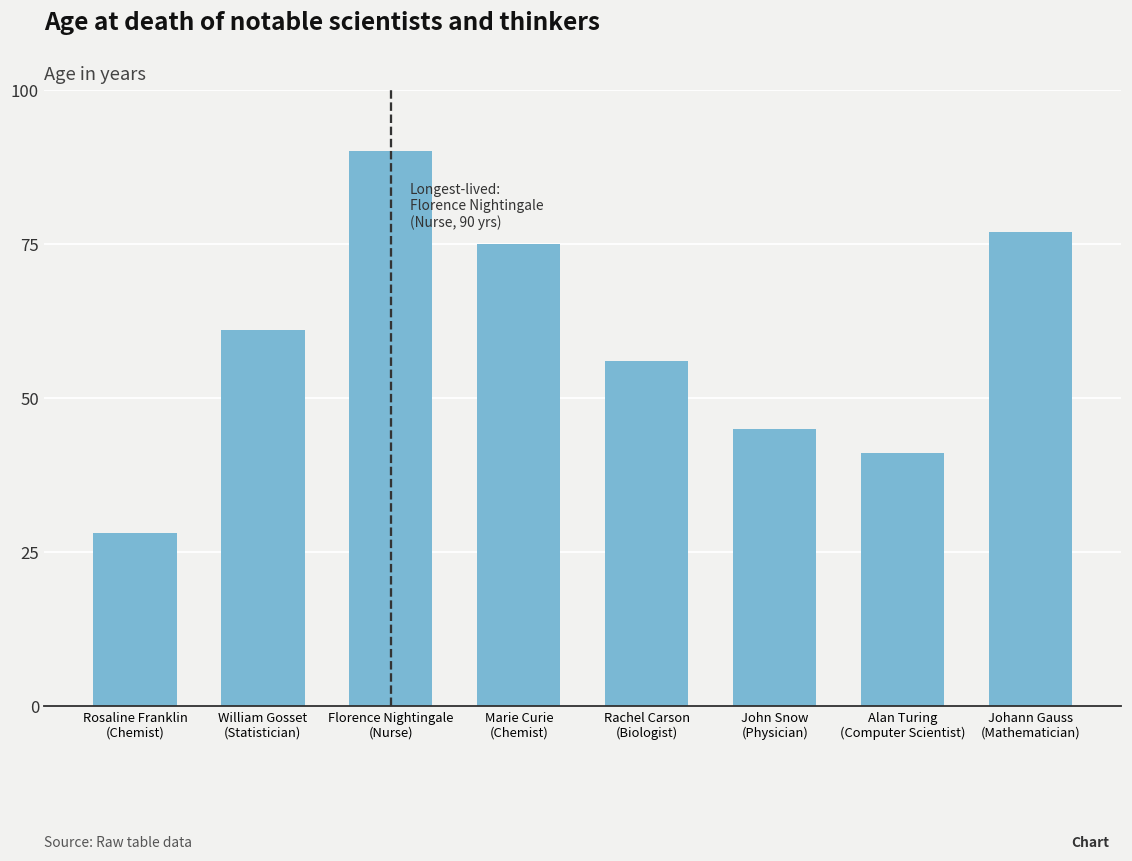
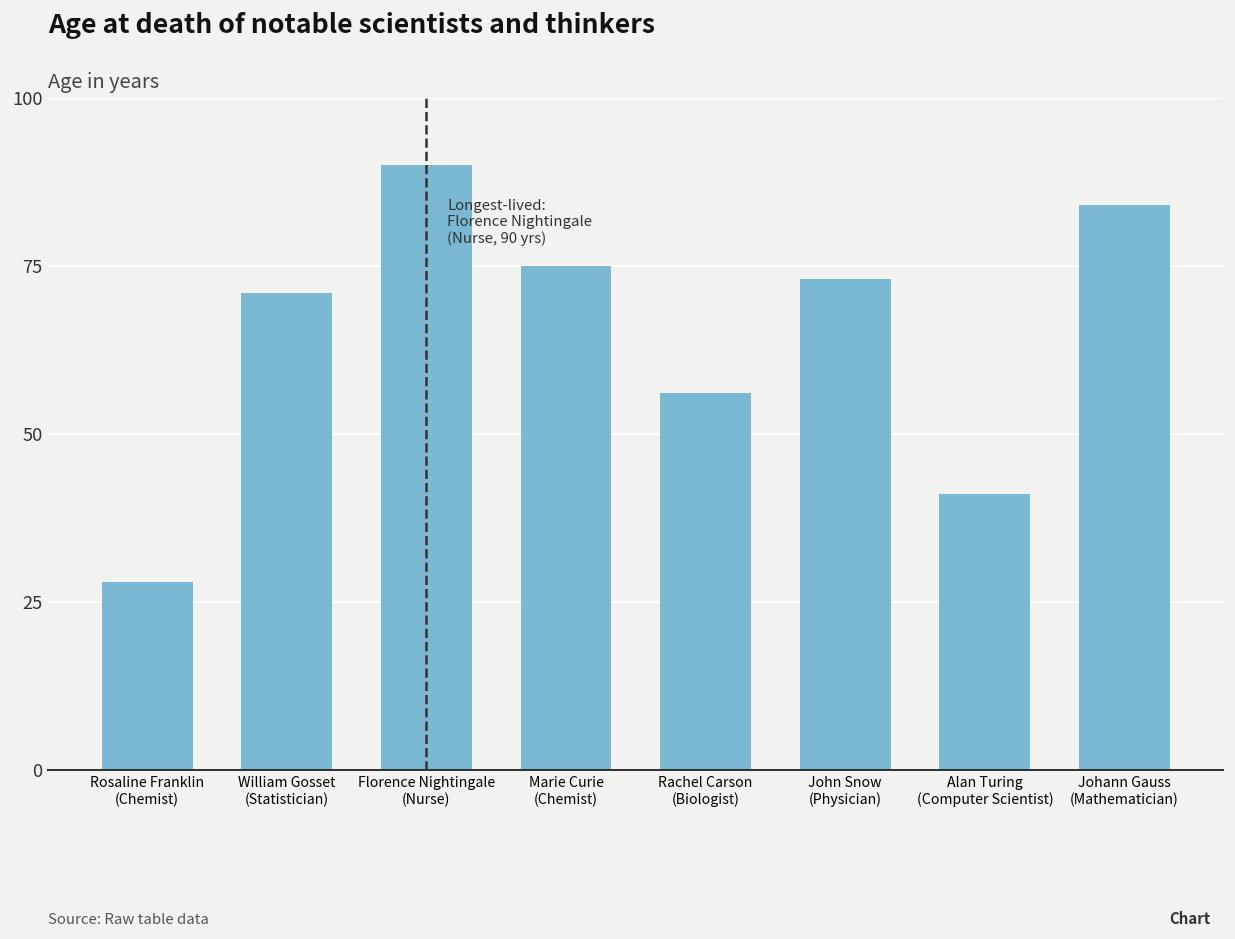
  {
    "Rosaline Franklin (Chemist)": 28,
-   "William Gosset (Statistician)": 61,
+   "William Gosset (Statistician)": 71,
    "Florence Nightingale (Nurse)": 90,
    "Rachel Carson (Biologist)": 56,
-   "John Snow (Physician)": 45,
+   "John Snow (Physician)": 73,
    "Alan Turing (Computer Scientist)": 41,
-   "Johann Gauss (Mathematician)": 77
+   "Johann Gauss (Mathematician)": 84
  }
